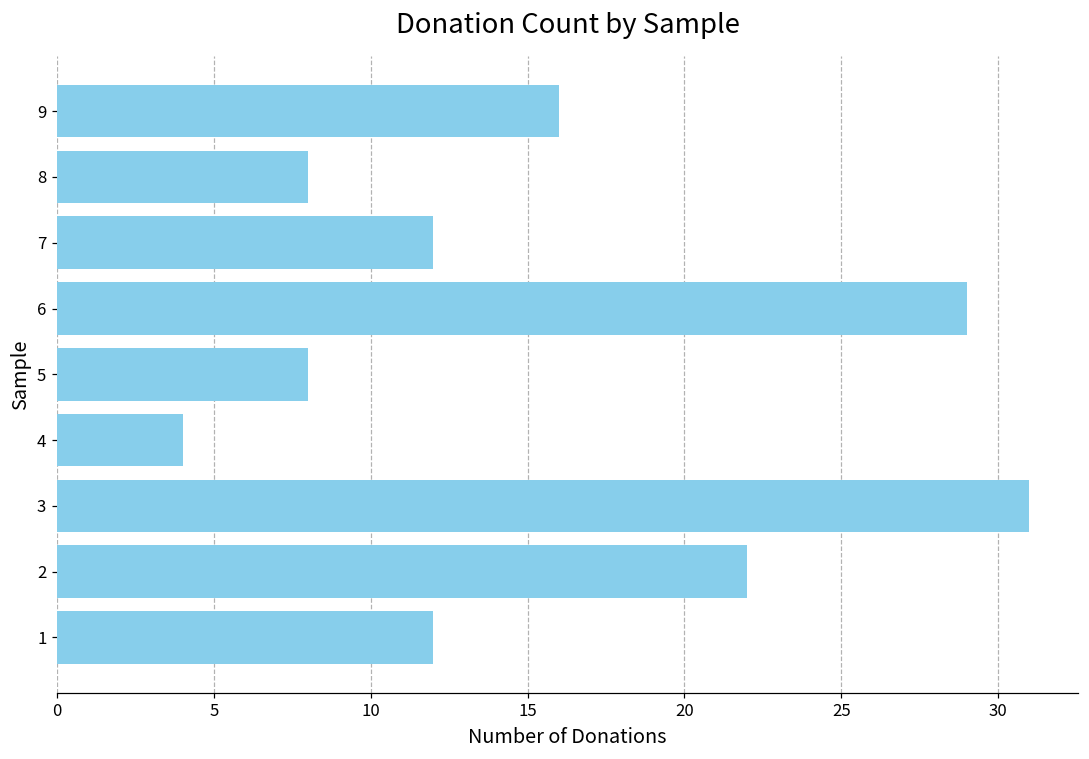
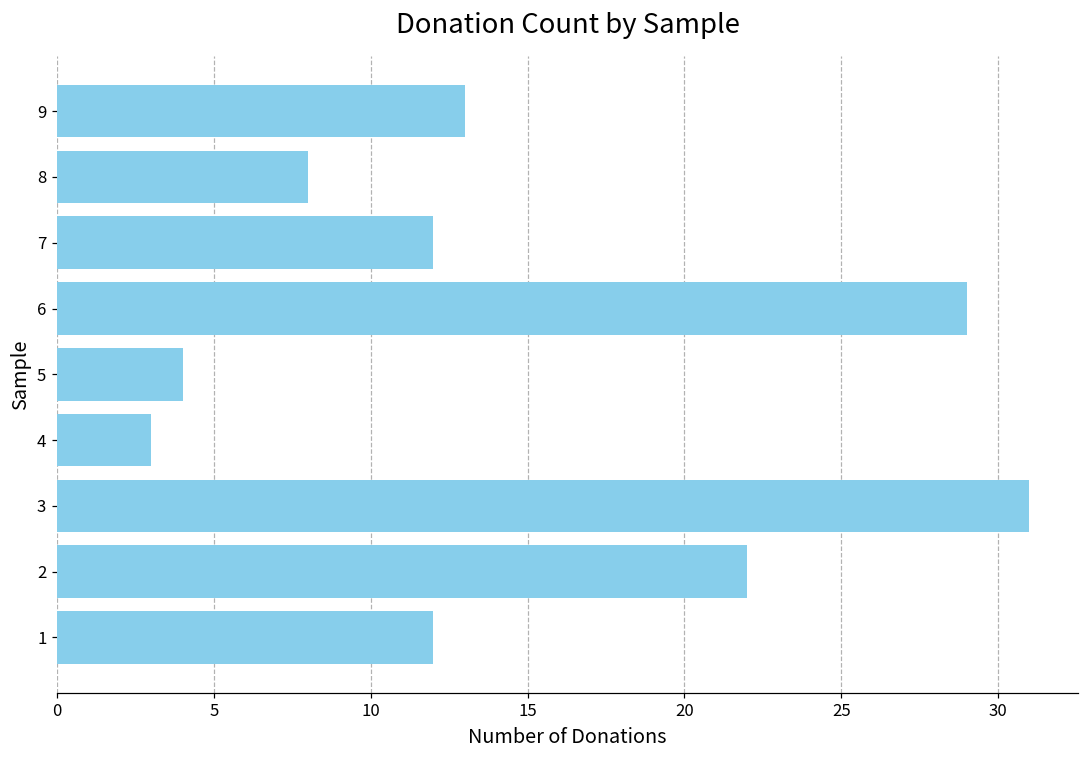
  {
-   "9": 16,
+   "9": 13,
    "8": 8,
    "7": 12,
    "6": 29,
-   "5": 8,
-   "4": 4,
+   "5": 4,
+   "4": 3,
    "3": 31,
    "2": 22,
    "1": 12
  }
